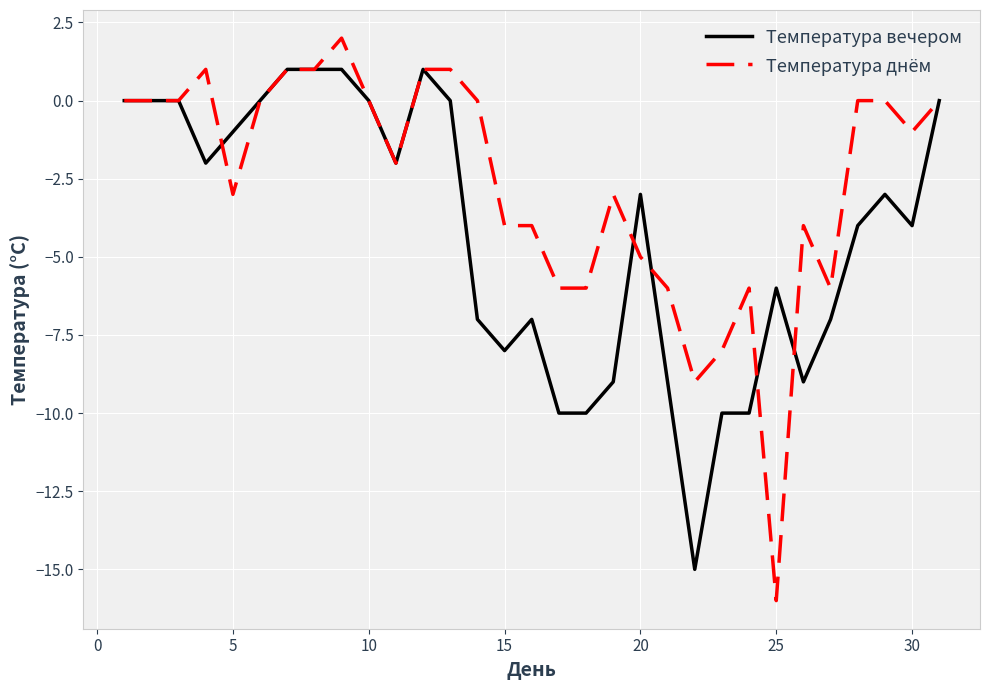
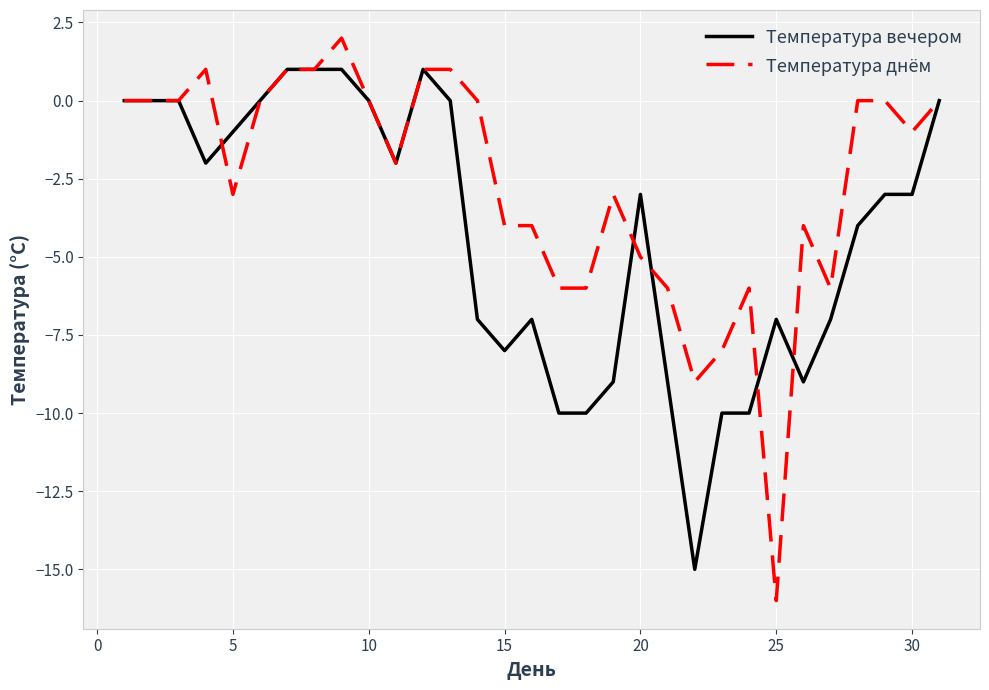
  {
    "Температура вечером": {
      "5": -1,
      "15": -8,
      "20": -3,
-     "25": -6,
-     "30": -4
+     "25": -7,
+     "30": -3
    },
    "Температура днём": {
      "5": -3,
      "15": -4,
      "20": -5,
      "25": -16,
      "30": -1
    }
  }
